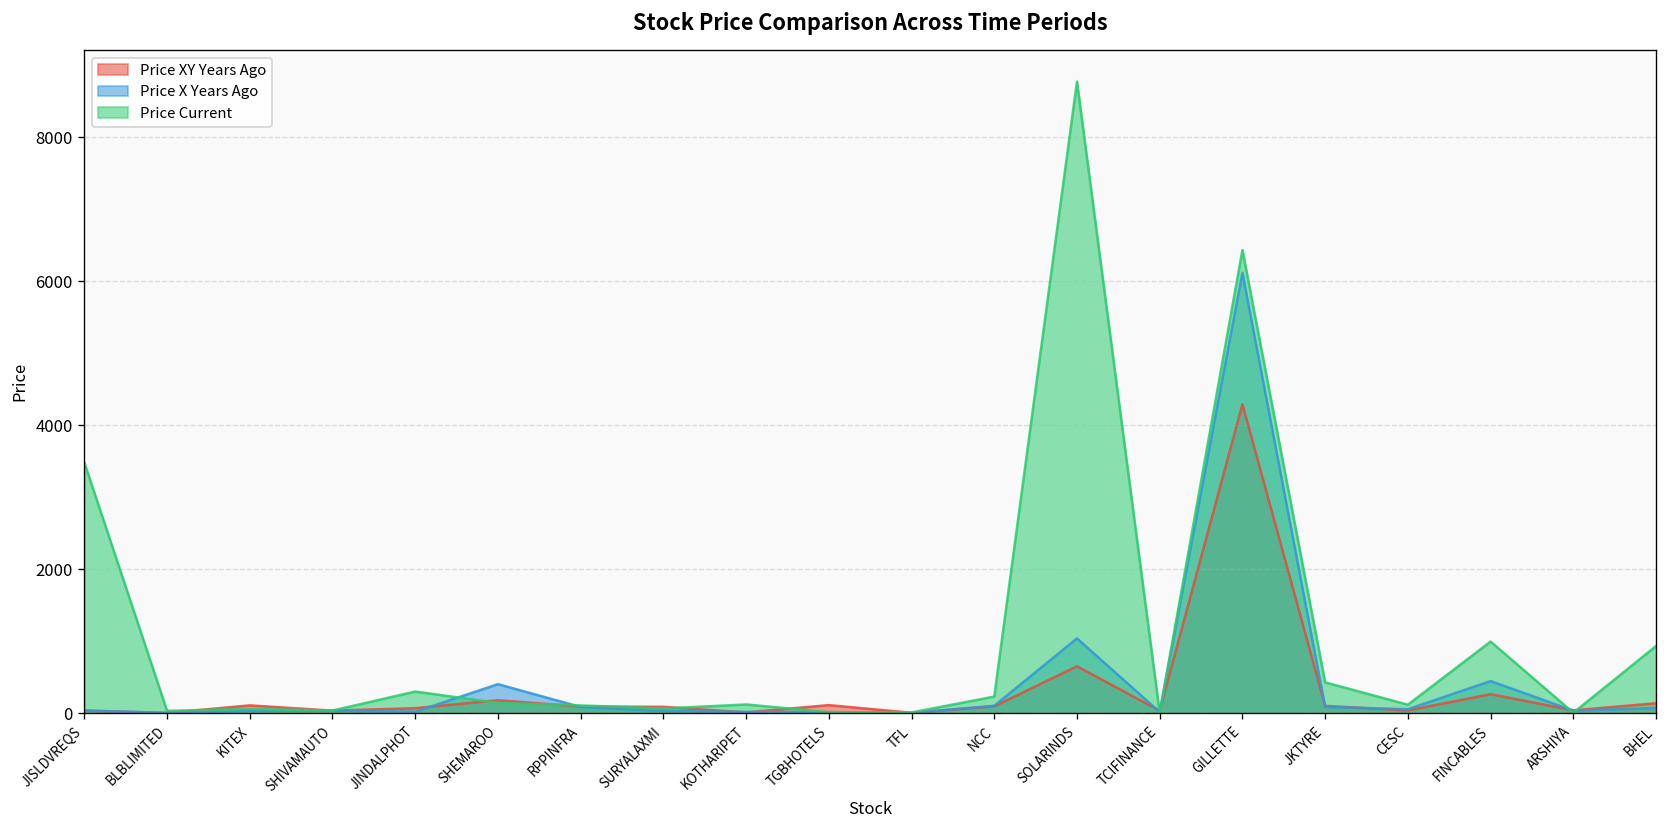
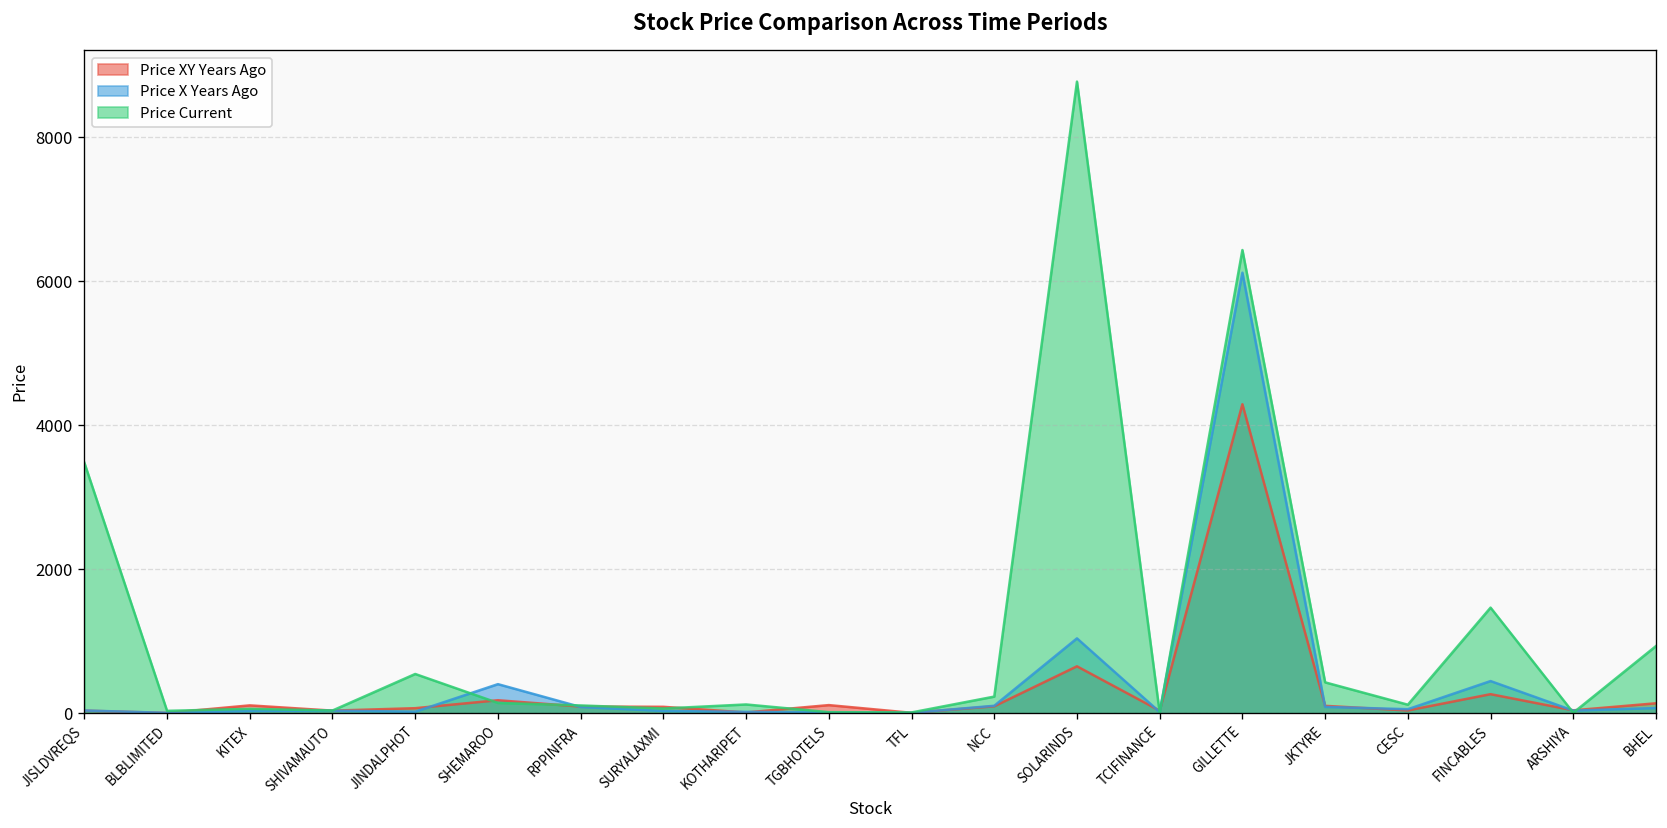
  {
    "Price XY Years Ago": {
      "KITEX": 100,
      "JINDALPHOT": 100,
      "TGBHOTELS": 100,
      "SOLARINDS": 700,
      "GILLETTE": 4300,
      "FINCABLES": 300,
      "BHEL": 100
    },
    "Price X Years Ago": {
      "JINDALPHOT": 0,
      "SHEMAROO": 400,
      "SOLARINDS": 1000,
      "GILLETTE": 6100,
      "FINCABLES": 400,
      "BHEL": 100
    },
    "Price Current": {
      "JISLDVREQS": 3500,
-     "JINDALPHOT": 300,
+     "JINDALPHOT": 500,
      "KOTHARIPET": 100,
      "NCC": 200,
      "SOLARINDS": 8800,
      "GILLETTE": 6400,
      "JKTYRE": 400,
      "CESC": 100,
-     "FINCABLES": 1000,
+     "FINCABLES": 1500,
      "BHEL": 900
    }
  }
